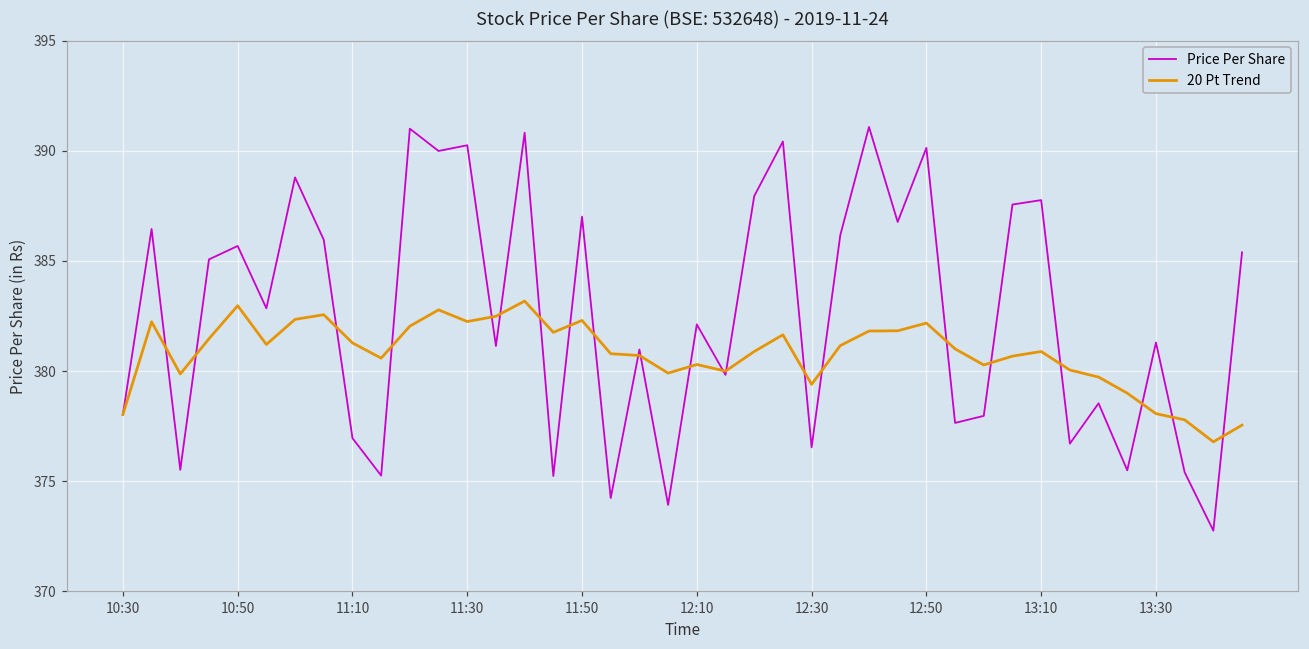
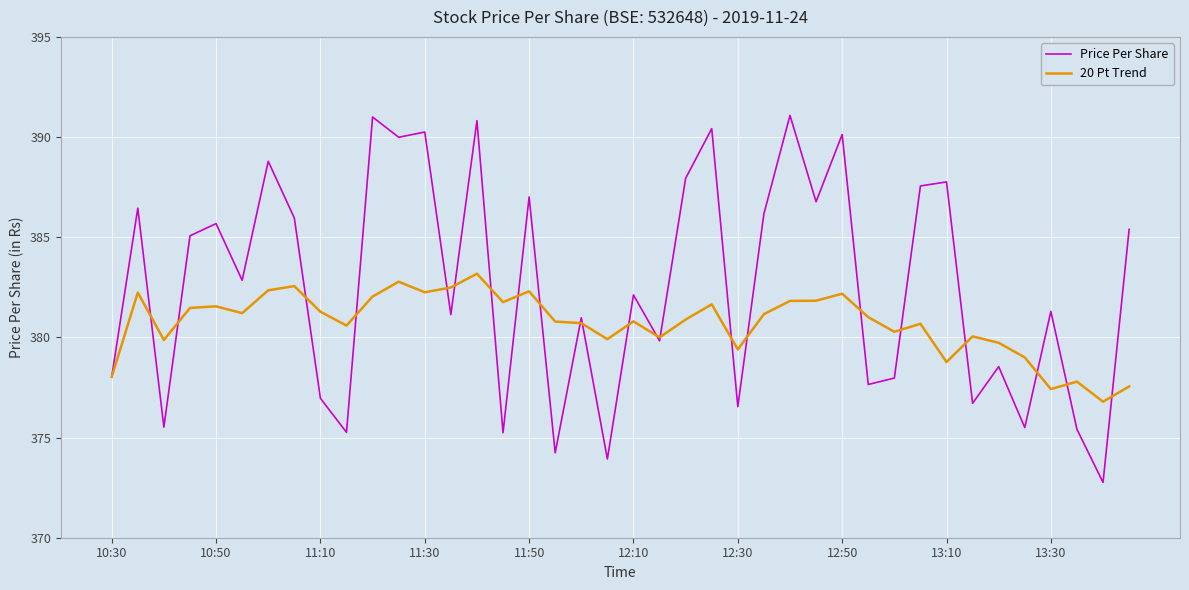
  {
    "Price Per Share": {
      "10:50": 385.7,
      "11:10": 377.0,
      "11:30": 390.3,
      "11:50": 387.0,
      "12:10": 382.1,
      "12:30": 376.5,
      "12:50": 390.1,
      "13:10": 387.8,
      "13:30": 381.3
    },
    "20 Pt Trend": {
-     "10:50": 383.0,
+     "10:50": 381.6,
      "11:10": 381.3,
      "11:30": 382.3,
      "11:50": 382.3,
-     "12:10": 380.3,
+     "12:10": 380.8,
      "12:30": 379.4,
      "12:50": 382.2,
-     "13:10": 380.9,
-     "13:30": 378.1
+     "13:10": 378.8,
+     "13:30": 377.4
    }
  }
